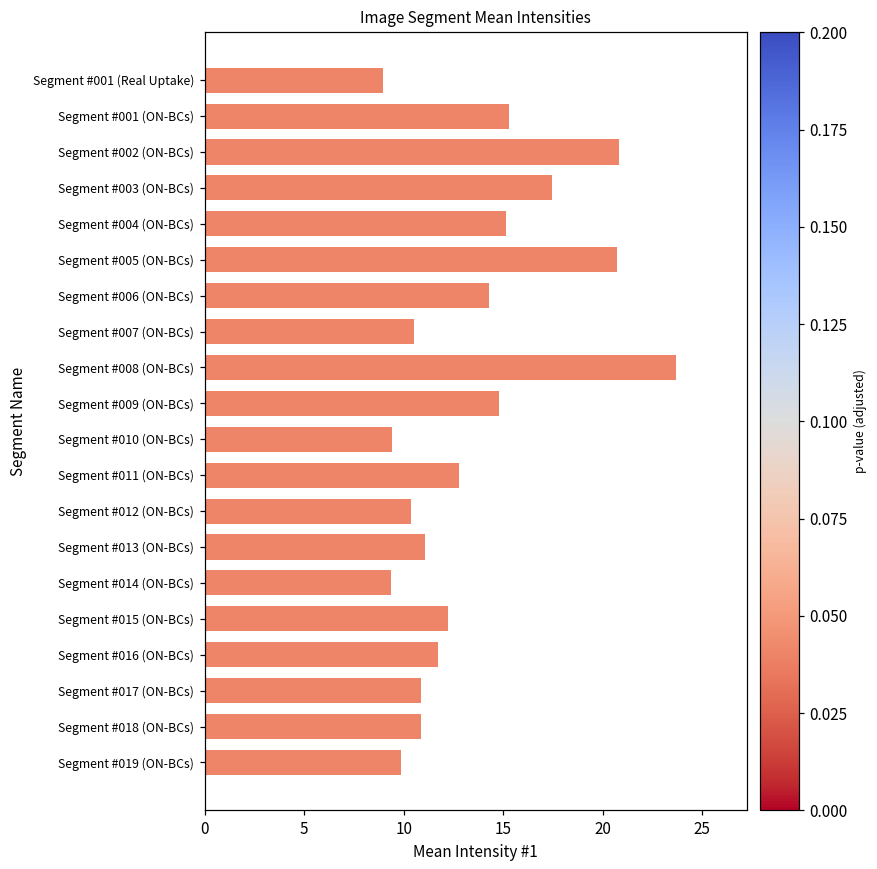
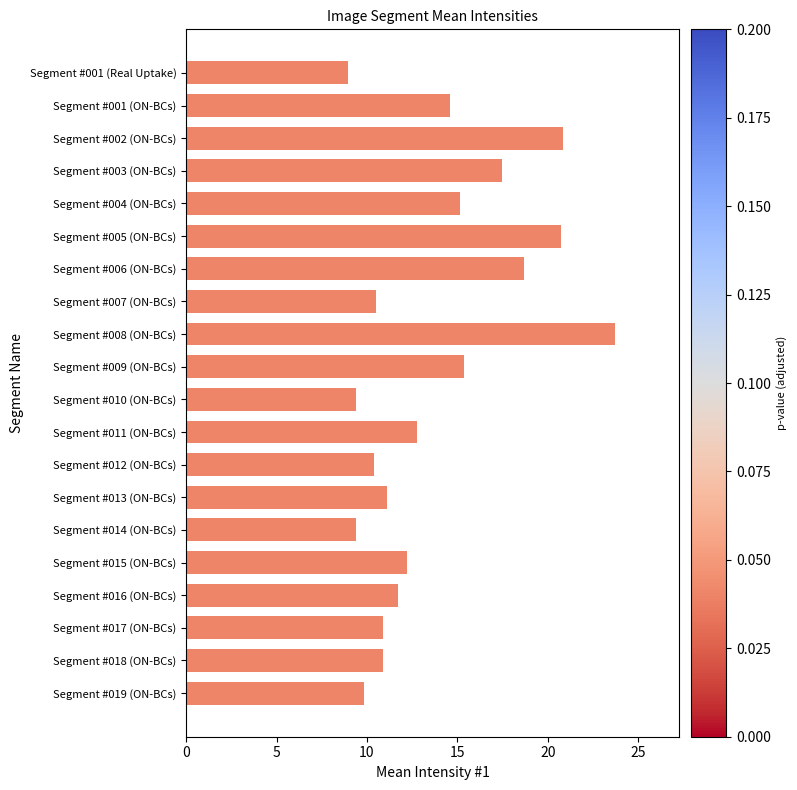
  {
    "Segment #001 (Real Uptake)": 8.9,
-   "Segment #001 (ON-BCs)": 15.3,
+   "Segment #001 (ON-BCs)": 14.6,
    "Segment #002 (ON-BCs)": 20.9,
    "Segment #003 (ON-BCs)": 17.5,
    "Segment #004 (ON-BCs)": 15.2,
    "Segment #005 (ON-BCs)": 20.7,
-   "Segment #006 (ON-BCs)": 14.3,
+   "Segment #006 (ON-BCs)": 18.7,
    "Segment #007 (ON-BCs)": 10.5,
    "Segment #008 (ON-BCs)": 23.7,
-   "Segment #009 (ON-BCs)": 14.8,
+   "Segment #009 (ON-BCs)": 15.4,
    "Segment #010 (ON-BCs)": 9.4,
    "Segment #011 (ON-BCs)": 12.8,
    "Segment #012 (ON-BCs)": 10.4,
    "Segment #013 (ON-BCs)": 11.1,
    "Segment #014 (ON-BCs)": 9.4,
    "Segment #015 (ON-BCs)": 12.2,
    "Segment #016 (ON-BCs)": 11.7,
    "Segment #017 (ON-BCs)": 10.9,
    "Segment #018 (ON-BCs)": 10.9,
    "Segment #019 (ON-BCs)": 9.8
  }
